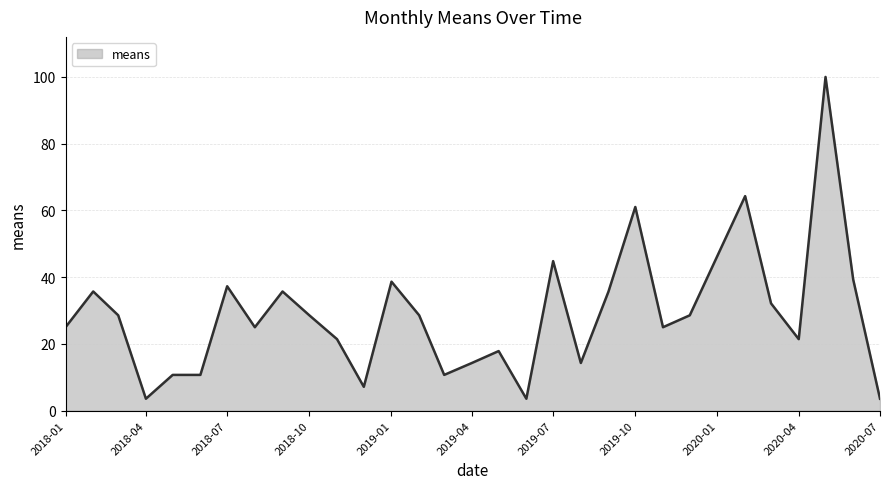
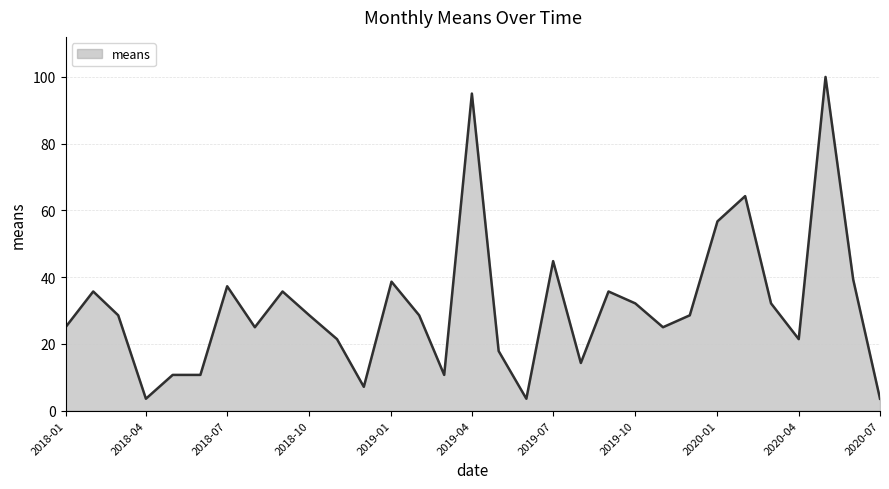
  {
    "2018-01": 25,
    "2018-04": 4,
    "2018-07": 37,
    "2018-10": 29,
    "2019-01": 39,
-   "2019-04": 14,
+   "2019-04": 95,
    "2019-07": 45,
-   "2019-10": 61,
-   "2020-01": 46,
+   "2019-10": 32,
+   "2020-01": 57,
    "2020-04": 21,
    "2020-07": 4
  }
